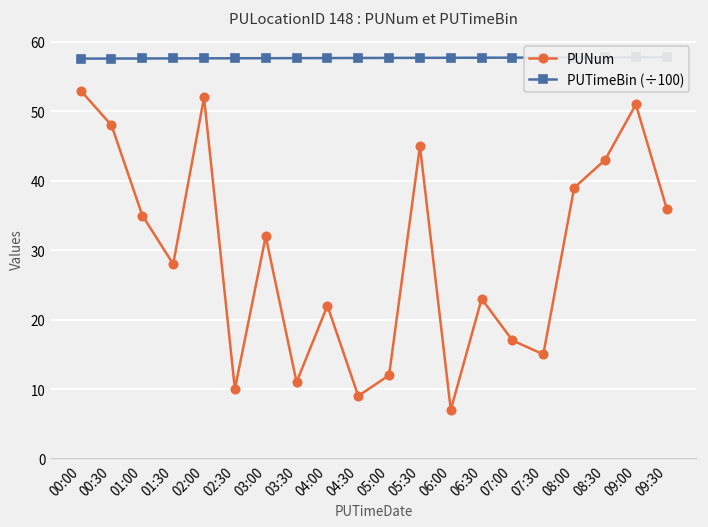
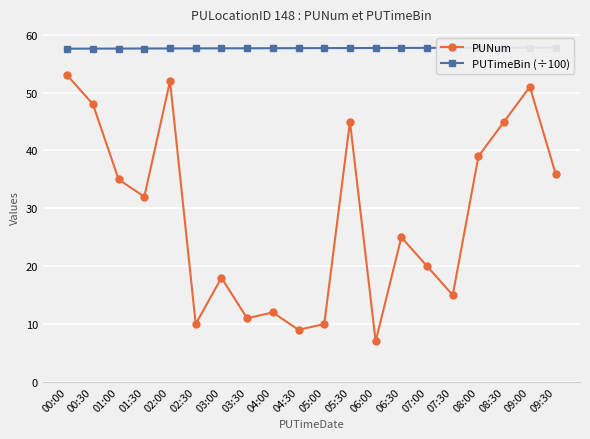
  {
    "PUNum": {
      "00:00": 53,
      "00:30": 48,
      "01:00": 35,
-     "01:30": 28,
+     "01:30": 32,
      "02:00": 52,
      "02:30": 10,
-     "03:00": 32,
+     "03:00": 18,
      "03:30": 11,
-     "04:00": 22,
+     "04:00": 12,
      "04:30": 9,
-     "05:00": 12,
+     "05:00": 10,
      "05:30": 45,
      "06:00": 7,
-     "06:30": 23,
-     "07:00": 17,
+     "06:30": 25,
+     "07:00": 20,
      "07:30": 15,
      "08:00": 39,
-     "08:30": 43,
+     "08:30": 45,
      "09:00": 51,
      "09:30": 36
    },
    "PUTimeBin (÷100)": {
      "00:00": 58,
      "00:30": 58,
      "01:00": 58,
      "01:30": 58,
      "02:00": 58,
      "02:30": 58,
      "03:00": 58,
      "03:30": 58,
      "04:00": 58,
      "04:30": 58,
      "05:00": 58,
      "05:30": 58,
      "06:00": 58,
      "06:30": 58,
      "07:00": 58
    }
  }
